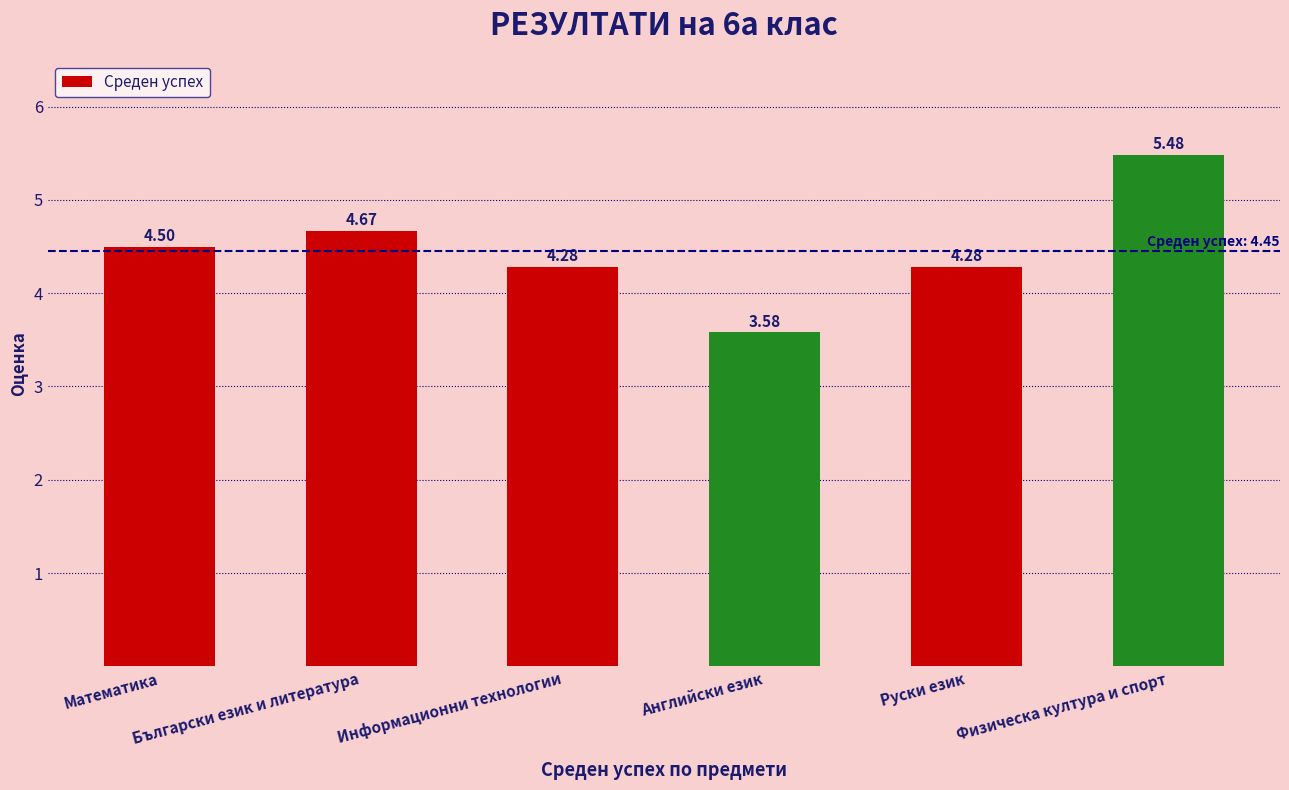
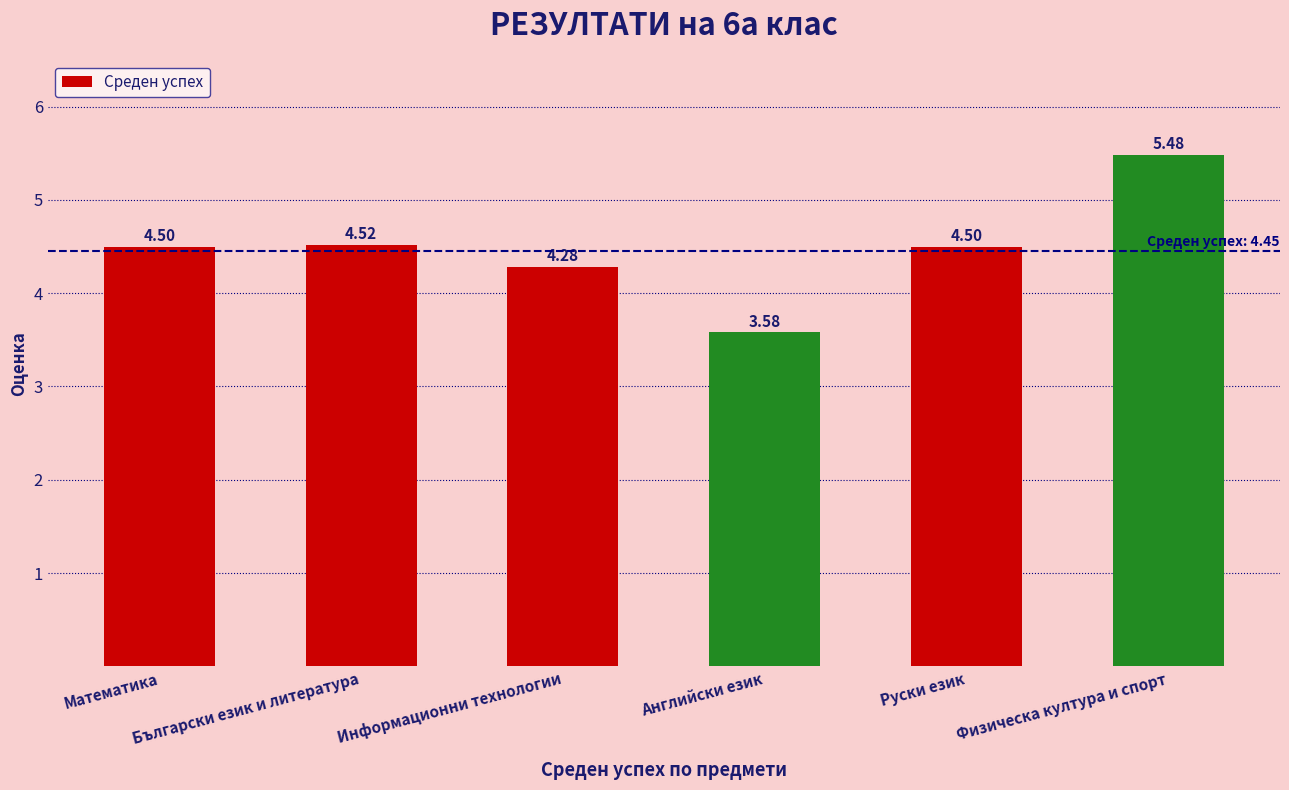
  {
    "Математика": 4.50,
-   "Български език и литература": 4.67,
+   "Български език и литература": 4.52,
    "Информационни технологии": 4.28,
    "Английски език": 3.58,
-   "Руски език": 4.28,
+   "Руски език": 4.50,
    "Физическа култура и спорт": 5.48
  }
